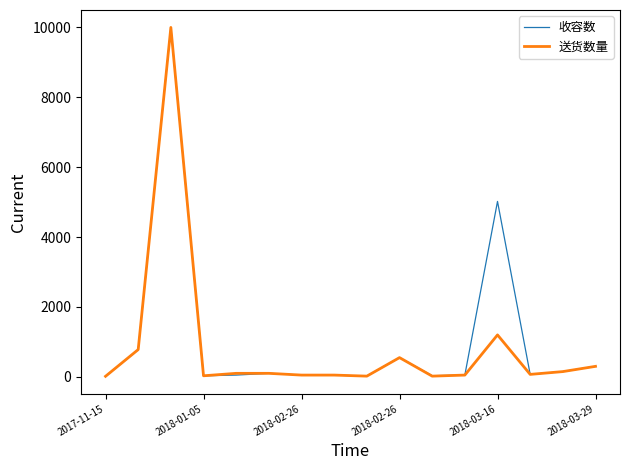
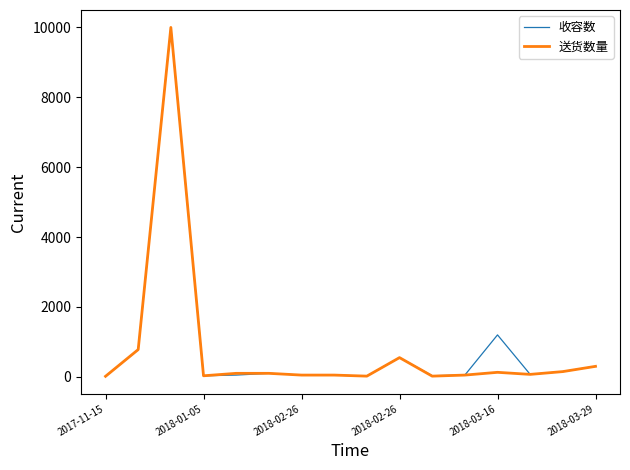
  {
    "收容数": {
-     "2018-03-16": 5000
+     "2018-03-16": 1200
    },
    "送货数量": {
-     "2018-03-16": 1200
+     "2018-03-16": 100
    }
  }
